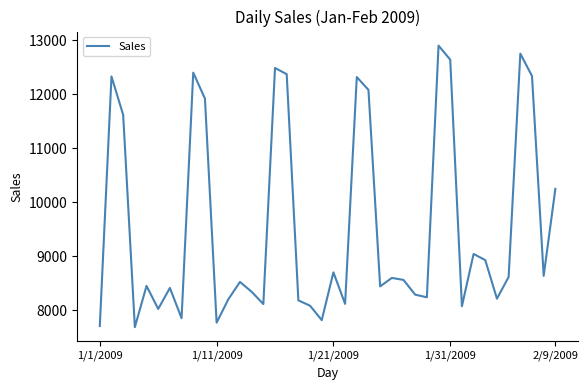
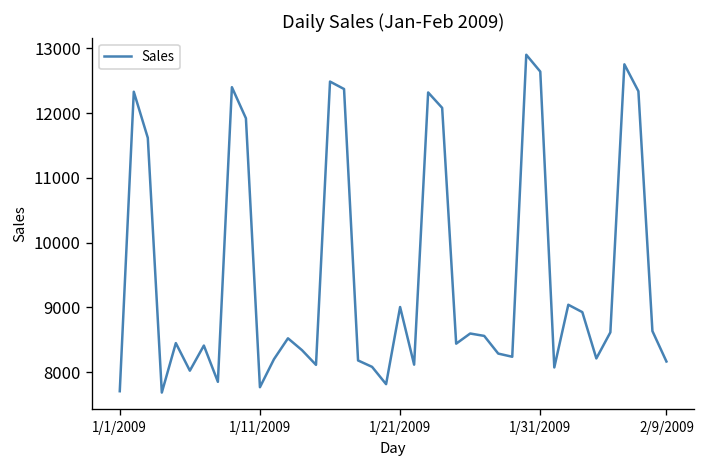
  {
    "1/1/2009": 7700,
    "1/11/2009": 7800,
-   "1/21/2009": 8700,
+   "1/21/2009": 9000,
    "1/31/2009": 12600,
-   "2/9/2009": 10200
+   "2/9/2009": 8200
  }
